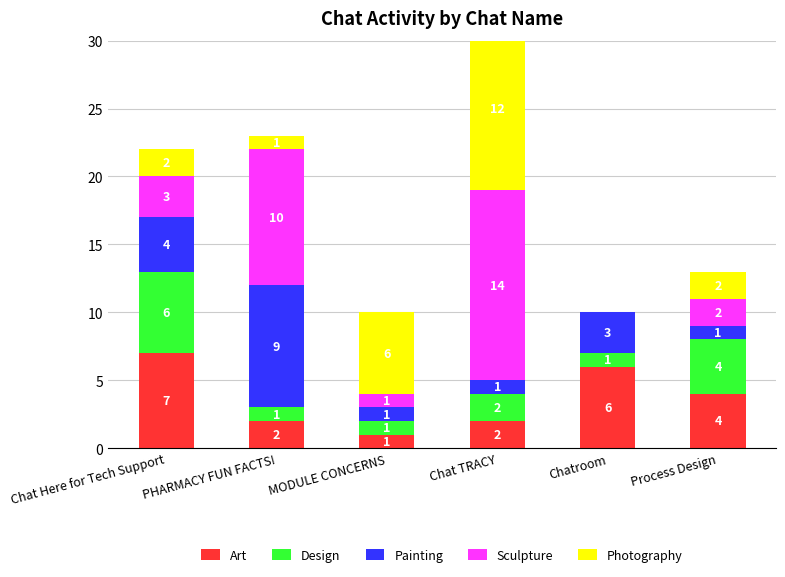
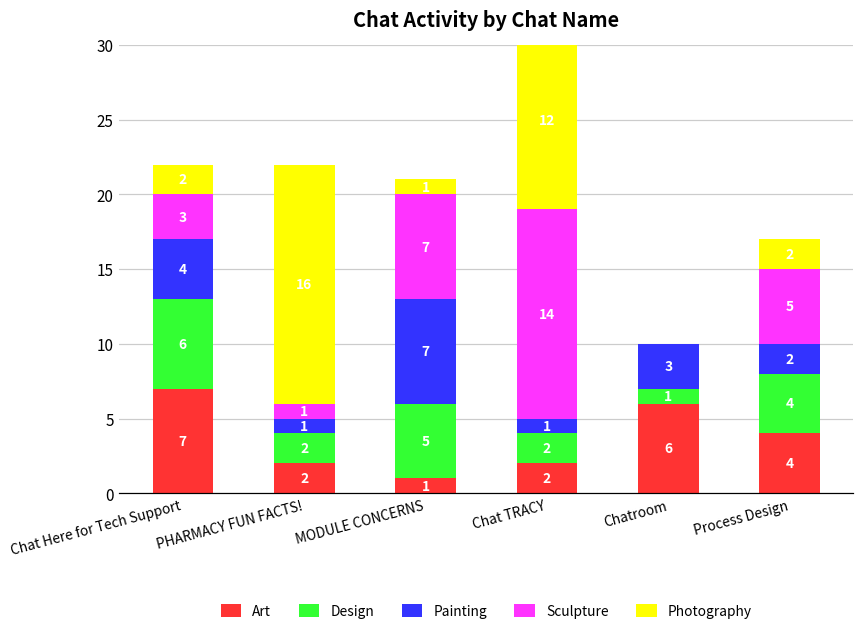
  {
    "Art": {
      "Chat Here for Tech Support": 7,
      "PHARMACY FUN FACTS!": 2,
      "MODULE CONCERNS": 1,
      "Chat TRACY": 2,
      "Chatroom": 6,
      "Process Design": 4
    },
    "Design": {
      "Chat Here for Tech Support": 6,
-     "PHARMACY FUN FACTS!": 1,
-     "MODULE CONCERNS": 1,
+     "PHARMACY FUN FACTS!": 2,
+     "MODULE CONCERNS": 5,
      "Chat TRACY": 2,
      "Chatroom": 1,
      "Process Design": 4
    },
    "Painting": {
      "Chat Here for Tech Support": 4,
-     "PHARMACY FUN FACTS!": 9,
-     "MODULE CONCERNS": 1,
+     "PHARMACY FUN FACTS!": 1,
+     "MODULE CONCERNS": 7,
      "Chat TRACY": 1,
      "Chatroom": 3,
-     "Process Design": 1
+     "Process Design": 2
    },
    "Sculpture": {
      "Chat Here for Tech Support": 3,
-     "PHARMACY FUN FACTS!": 10,
-     "MODULE CONCERNS": 1,
+     "PHARMACY FUN FACTS!": 1,
+     "MODULE CONCERNS": 7,
      "Chat TRACY": 14,
-     "Process Design": 2
+     "Process Design": 5
    },
    "Photography": {
      "Chat Here for Tech Support": 2,
-     "PHARMACY FUN FACTS!": 1,
-     "MODULE CONCERNS": 6,
+     "PHARMACY FUN FACTS!": 16,
+     "MODULE CONCERNS": 1,
      "Process Design": 2
    }
  }
